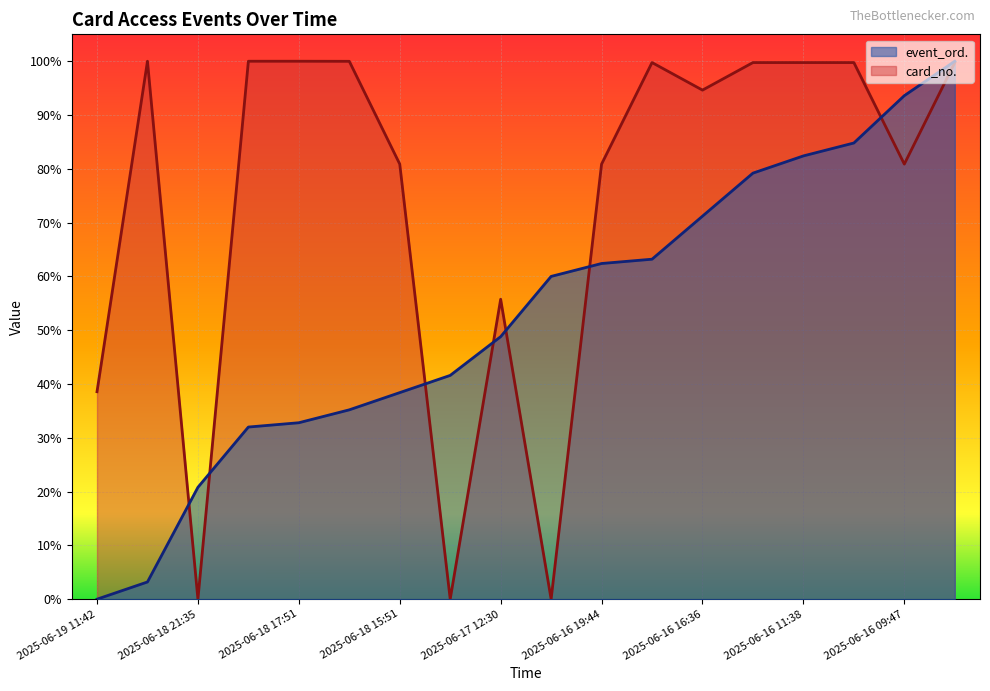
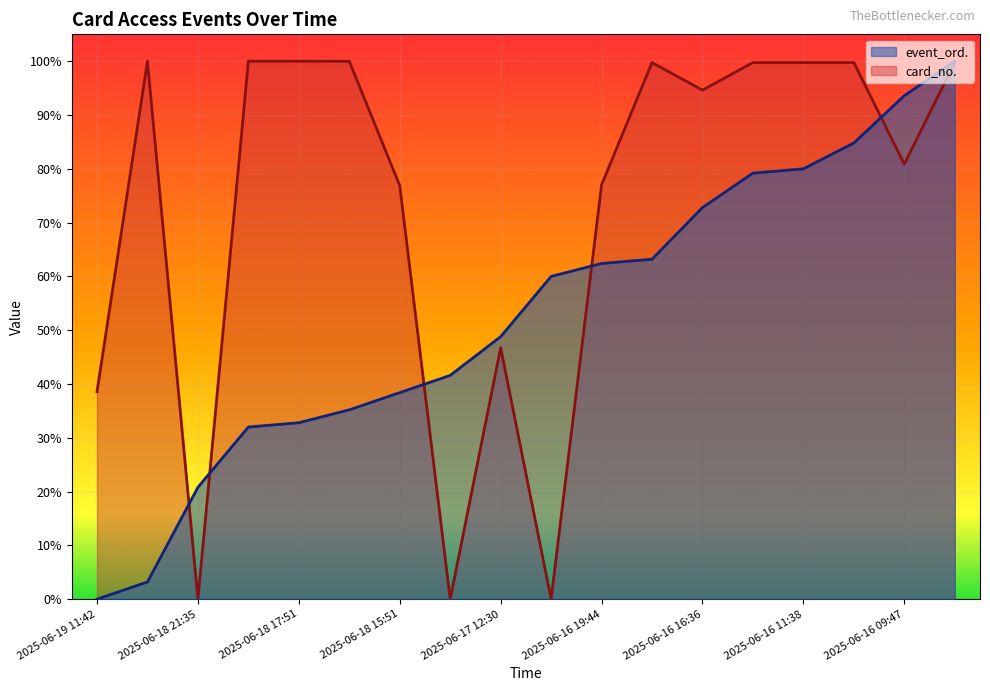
  {
    "event_ord.": {
      "2025-06-19 11:42": "0%",
      "2025-06-18 21:35": "21%",
      "2025-06-18 17:51": "33%",
      "2025-06-18 15:51": "38%",
      "2025-06-17 12:30": "49%",
      "2025-06-16 19:44": "62%",
-     "2025-06-16 16:36": "71%",
-     "2025-06-16 11:38": "82%",
+     "2025-06-16 16:36": "73%",
+     "2025-06-16 11:38": "80%",
      "2025-06-16 09:47": "94%"
    },
    "card_no.": {
      "2025-06-19 11:42": "39%",
      "2025-06-18 21:35": "0%",
      "2025-06-18 17:51": "100%",
-     "2025-06-18 15:51": "81%",
-     "2025-06-17 12:30": "56%",
-     "2025-06-16 19:44": "81%",
+     "2025-06-18 15:51": "77%",
+     "2025-06-17 12:30": "47%",
+     "2025-06-16 19:44": "77%",
      "2025-06-16 16:36": "95%",
      "2025-06-16 11:38": "100%",
      "2025-06-16 09:47": "81%"
    }
  }
